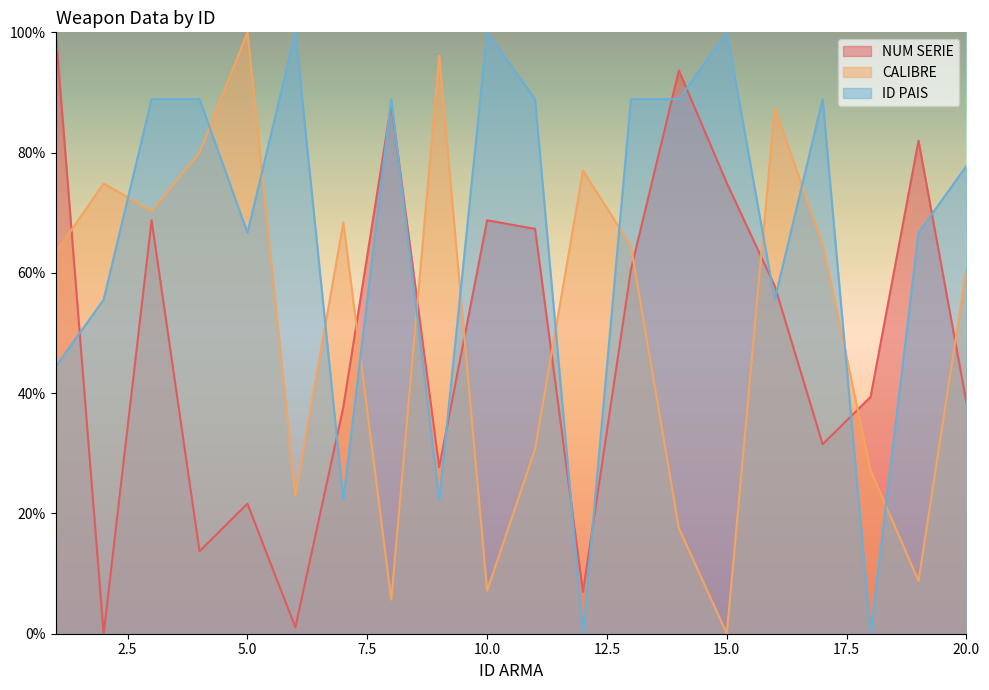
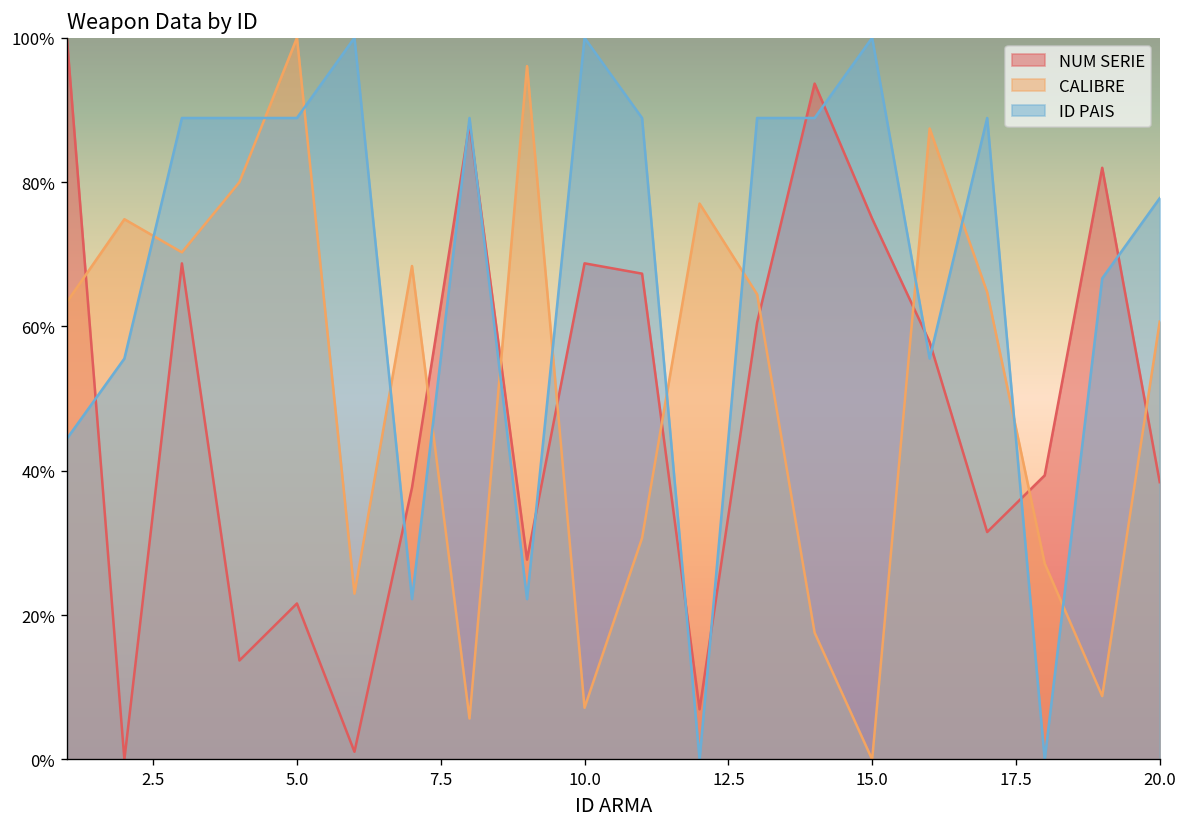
  {
    "ID PAIS": {
-     "5.0": "67%",
+     "5.0": "89%",
      "10.0": "100%",
      "15.0": "100%",
      "20.0": "78%"
    }
  }
